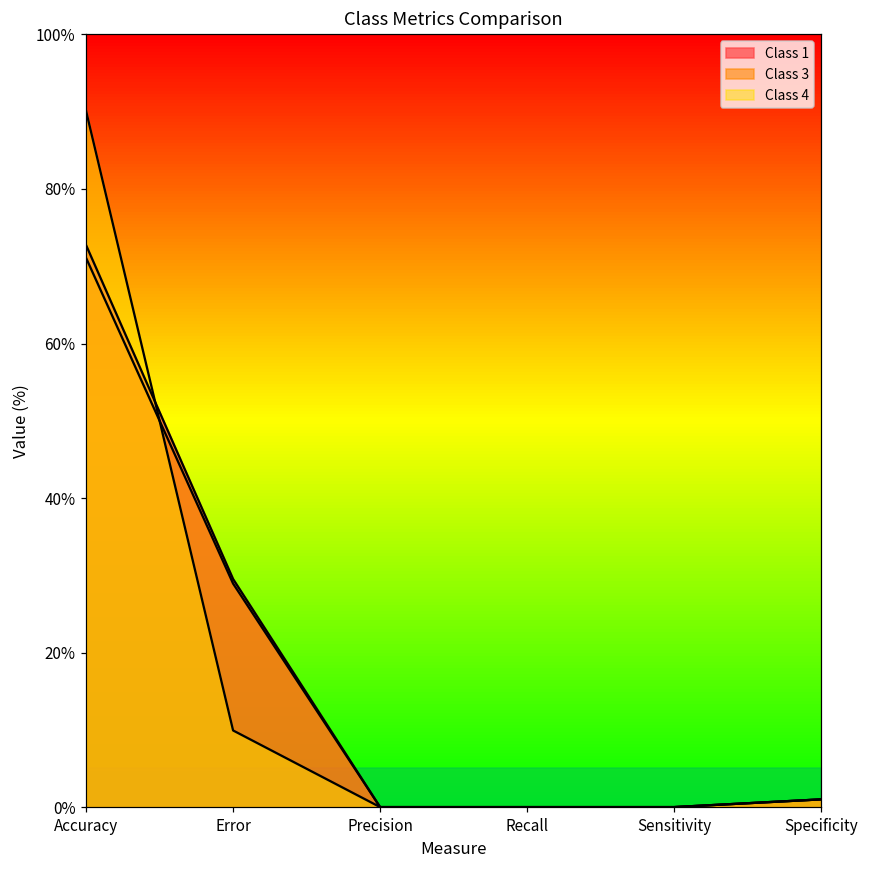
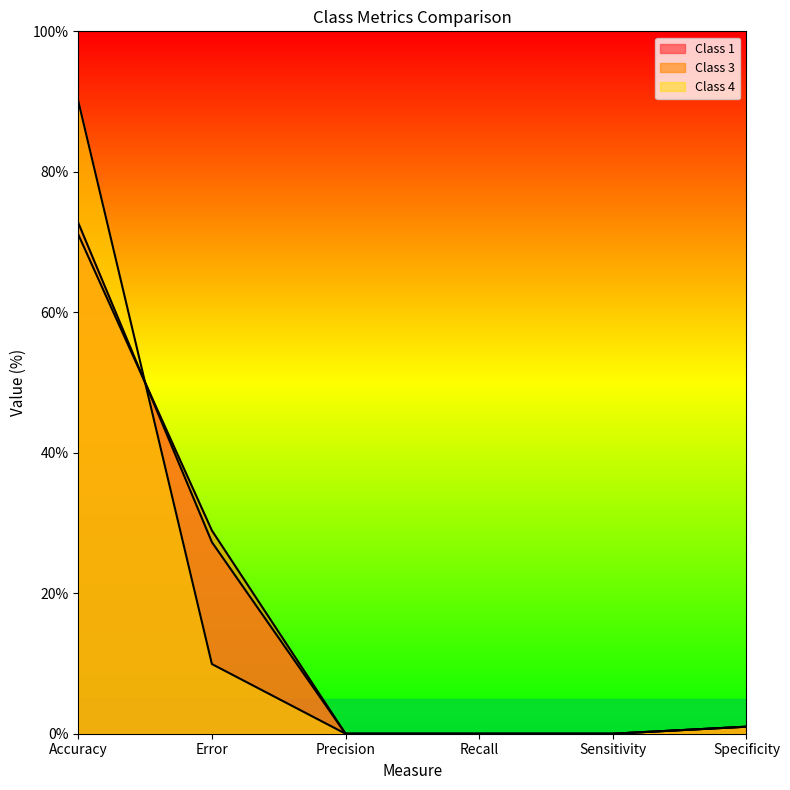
  {
    "Class 1": {
      "Accuracy": "73%",
-     "Error": "30%"
+     "Error": "27%"
    }
  }
